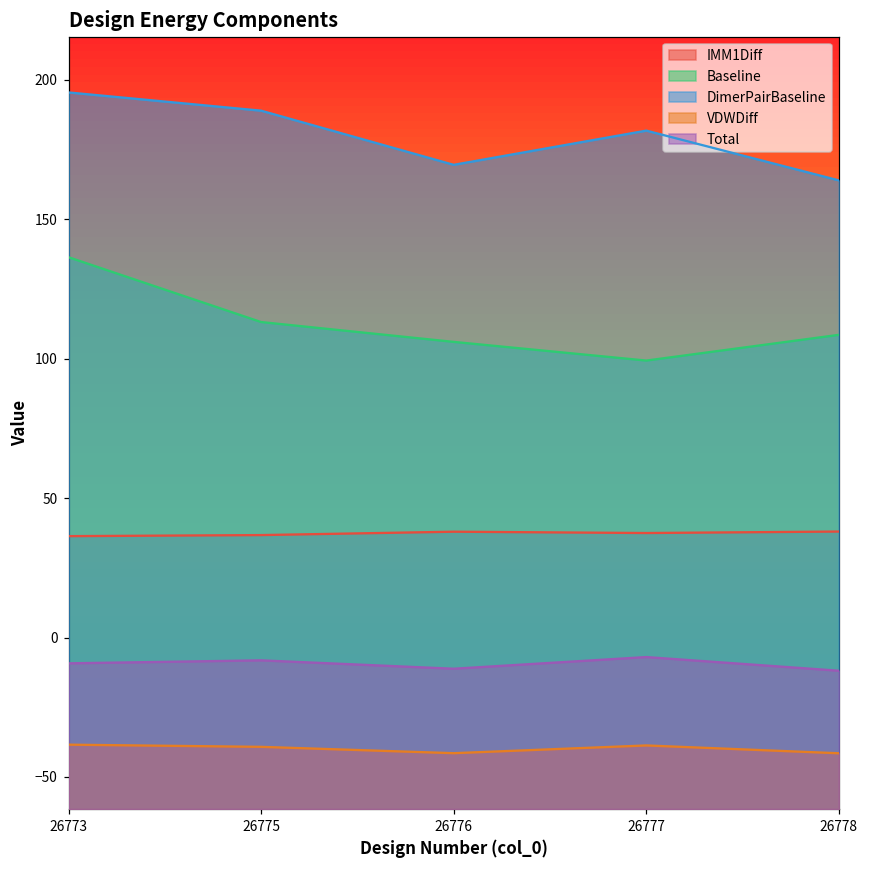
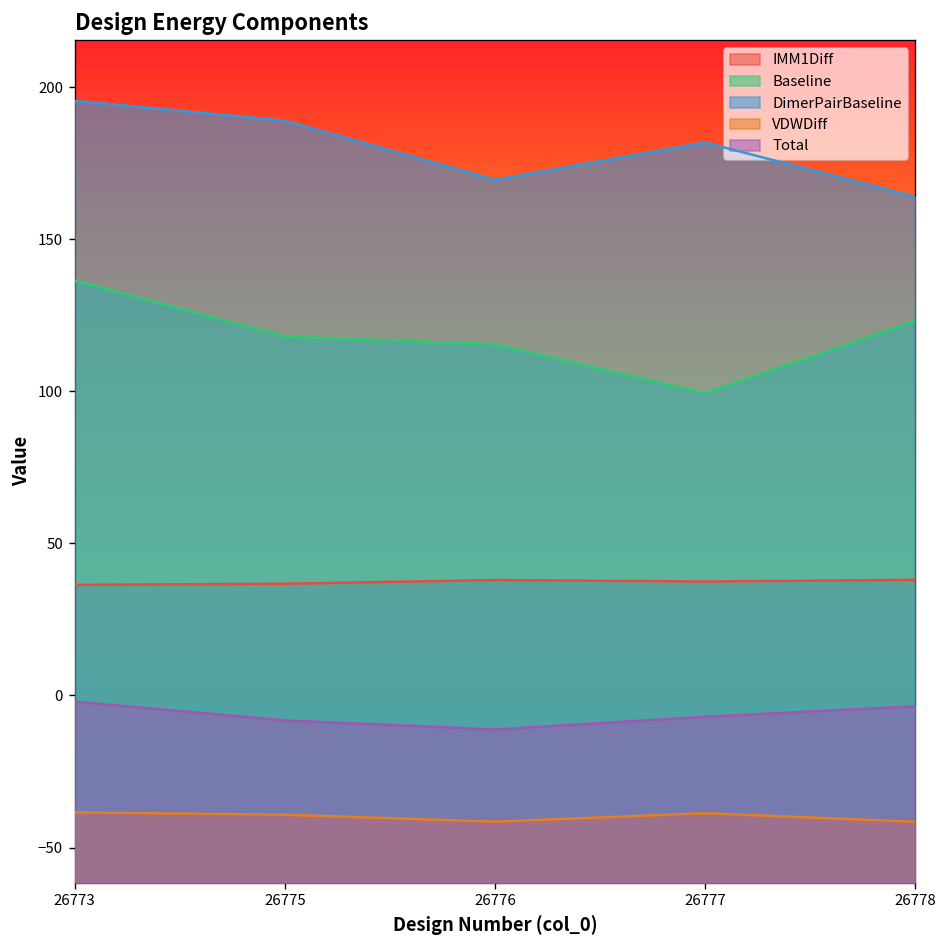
  {
    "Baseline": {
      "26773": 136,
-     "26775": 113,
-     "26776": 106,
+     "26775": 118,
+     "26776": 115,
      "26777": 99,
-     "26778": 109
+     "26778": 123
    },
    "DimerPairBaseline": {
      "26773": 195,
      "26775": 189,
      "26776": 170,
      "26777": 182,
      "26778": 164
    },
    "Total": {
-     "26773": -9,
+     "26773": -2,
      "26775": -8,
      "26776": -11,
      "26777": -7,
-     "26778": -12
+     "26778": -4
    }
  }
